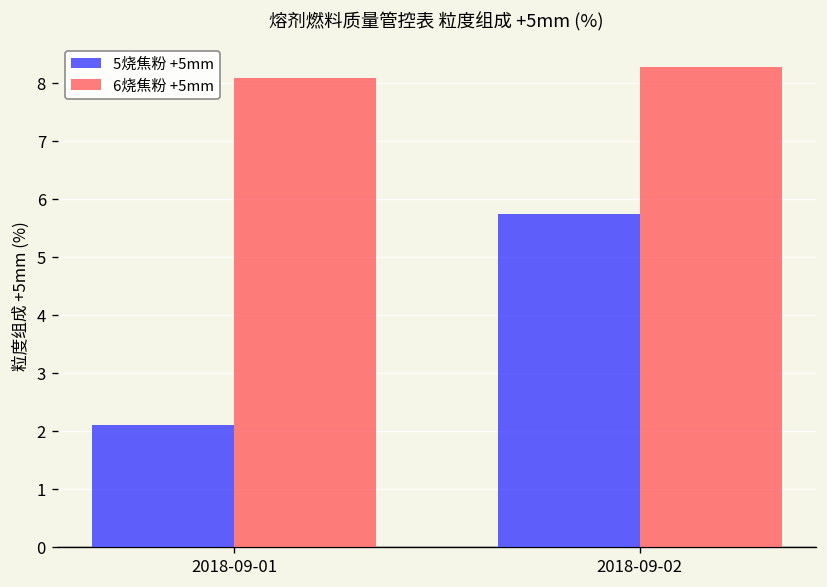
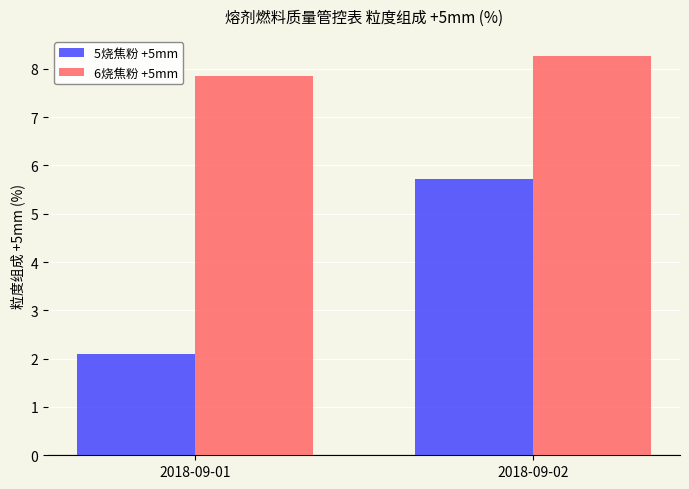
  {
    "5烧焦粉 +5mm": {
      "2018-09-01": 2.1,
      "2018-09-02": 5.7
    },
    "6烧焦粉 +5mm": {
-     "2018-09-01": 8.1,
+     "2018-09-01": 7.9,
      "2018-09-02": 8.3
    }
  }
